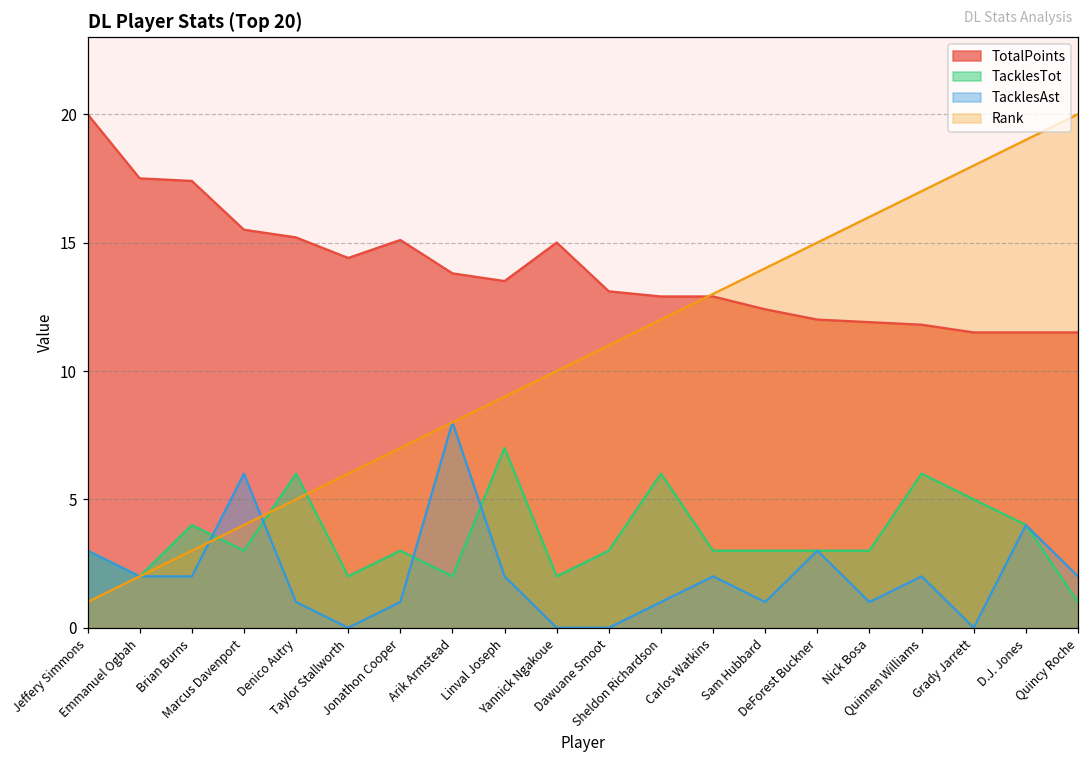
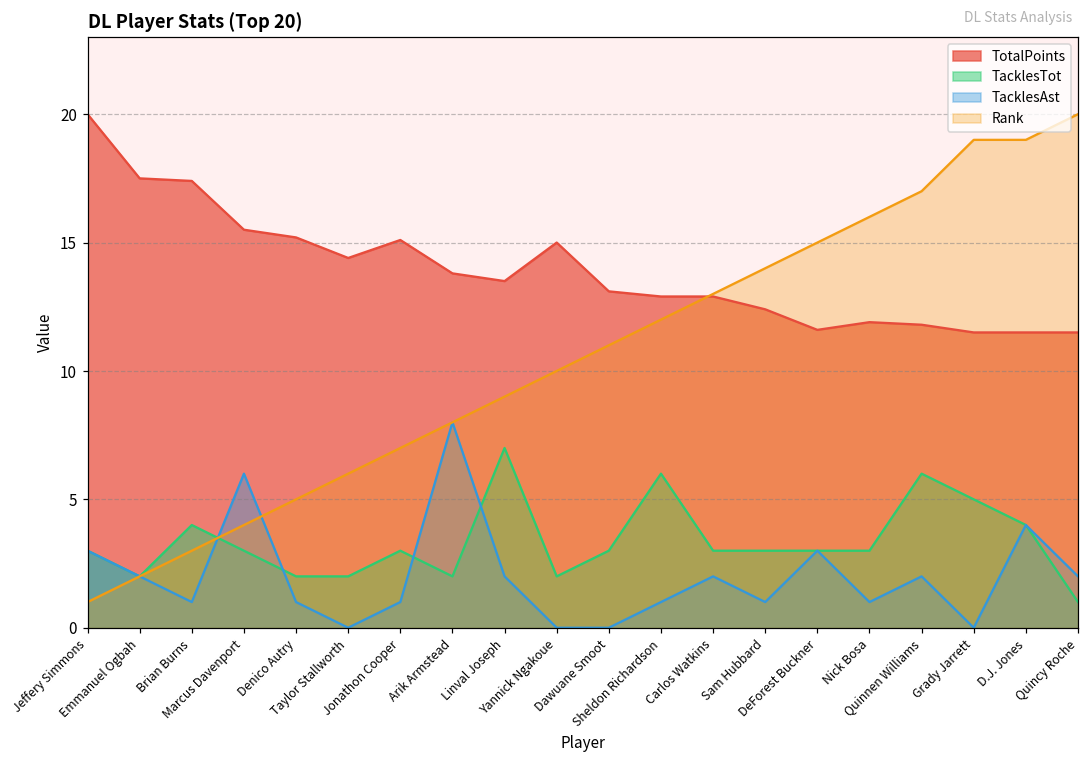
  {
    "TotalPoints": {
      "Jeffery Simmons": 20.0,
      "Emmanuel Ogbah": 17.5,
      "Brian Burns": 17.4,
      "Marcus Davenport": 15.5,
      "Denico Autry": 15.2,
      "Taylor Stallworth": 14.4,
      "Jonathon Cooper": 15.1,
      "Arik Armstead": 13.8,
      "Linval Joseph": 13.5,
      "Yannick Ngakoue": 15.0,
      "Dawuane Smoot": 13.1,
      "Sheldon Richardson": 12.9,
      "Sam Hubbard": 12.4,
-     "DeForest Buckner": 12.0,
+     "DeForest Buckner": 11.6,
      "Nick Bosa": 11.9,
      "Quinnen Williams": 11.8,
      "Grady Jarrett": 11.5,
      "D.J. Jones": 11.5,
      "Quincy Roche": 11.5
    },
    "TacklesTot": {
      "Brian Burns": 4,
      "Marcus Davenport": 3,
-     "Denico Autry": 6,
+     "Denico Autry": 2,
      "Taylor Stallworth": 2,
      "Jonathon Cooper": 3,
      "Arik Armstead": 2,
      "Linval Joseph": 7,
      "Yannick Ngakoue": 2,
      "Dawuane Smoot": 3,
      "Sheldon Richardson": 6,
      "Carlos Watkins": 3,
      "Sam Hubbard": 3,
      "Nick Bosa": 3,
      "Quinnen Williams": 6,
      "Grady Jarrett": 5,
      "Quincy Roche": 1
    },
    "TacklesAst": {
-     "Brian Burns": 2,
+     "Brian Burns": 1,
      "Marcus Davenport": 6,
      "Denico Autry": 1,
      "Taylor Stallworth": 0,
      "Jonathon Cooper": 1,
      "Linval Joseph": 2,
      "Yannick Ngakoue": 0,
      "Dawuane Smoot": 0,
      "Sheldon Richardson": 1,
      "Carlos Watkins": 2,
      "Sam Hubbard": 1,
      "Nick Bosa": 1,
      "Quinnen Williams": 2,
      "Grady Jarrett": 0,
      "Quincy Roche": 2
    },
    "Rank": {
      "Jeffery Simmons": 1,
      "Brian Burns": 3,
      "Marcus Davenport": 4,
      "Denico Autry": 5,
      "Taylor Stallworth": 6,
      "Jonathon Cooper": 7,
      "Linval Joseph": 9,
      "Yannick Ngakoue": 10,
      "Dawuane Smoot": 11,
      "Sheldon Richardson": 12,
      "Sam Hubbard": 14,
      "DeForest Buckner": 15,
      "Nick Bosa": 16,
      "Quinnen Williams": 17,
-     "Grady Jarrett": 18,
+     "Grady Jarrett": 19,
      "D.J. Jones": 19,
      "Quincy Roche": 20
    }
  }
